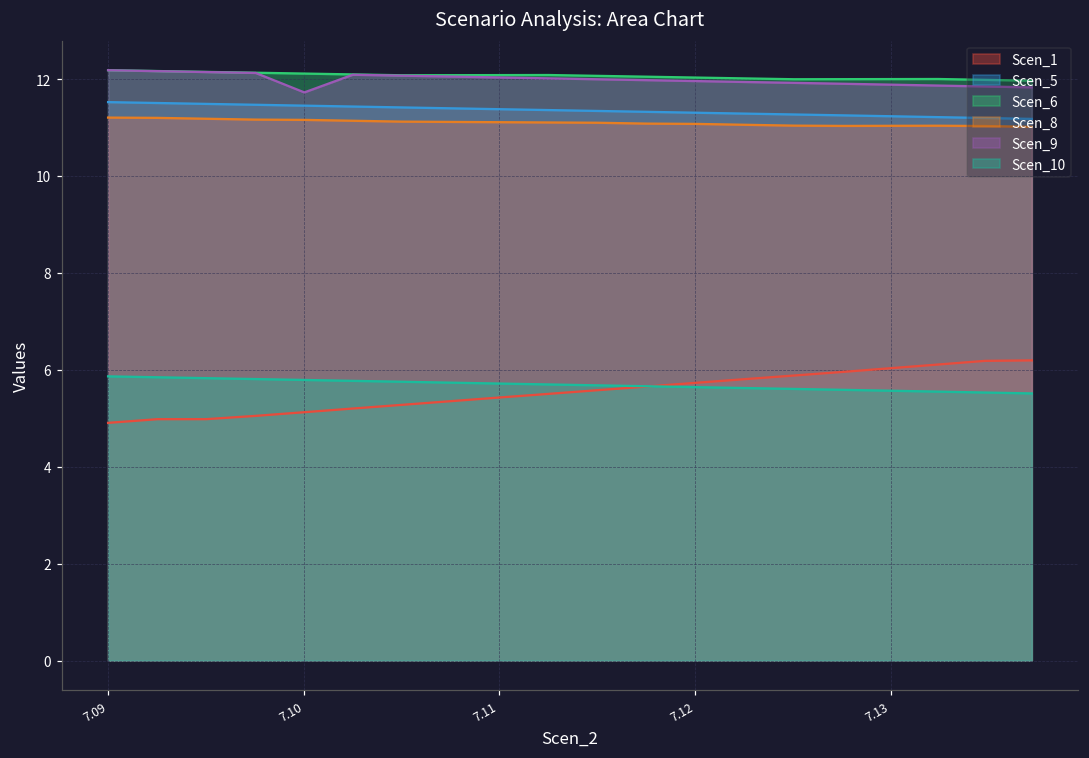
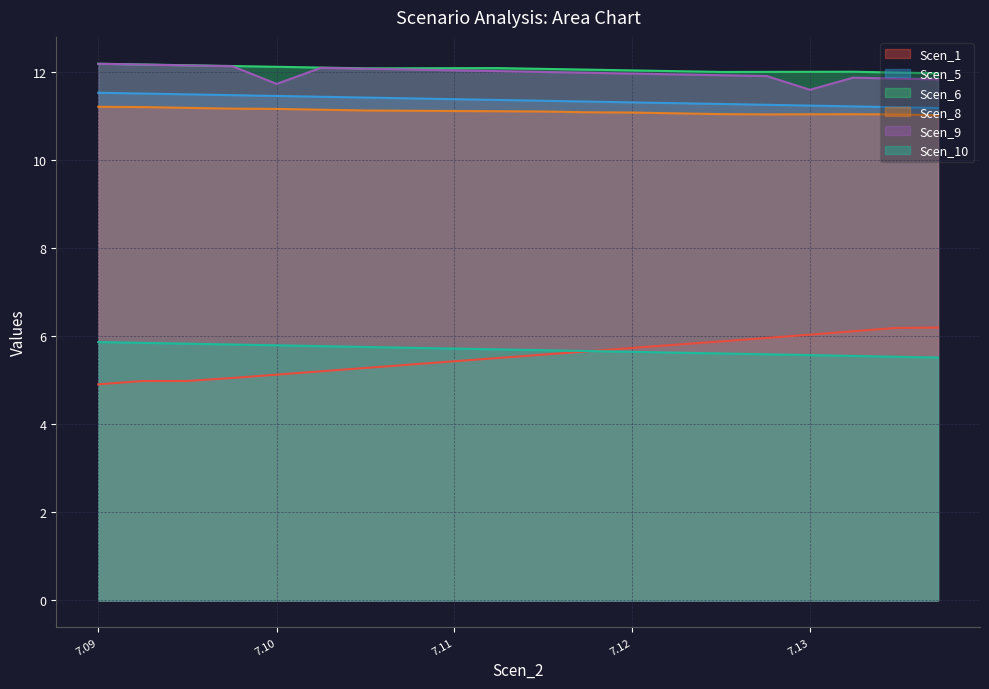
  {
    "Scen_9": {
      "7.10": 11.7,
      "7.12": 12.0,
-     "7.13": 11.9
+     "7.13": 11.6
    }
  }
